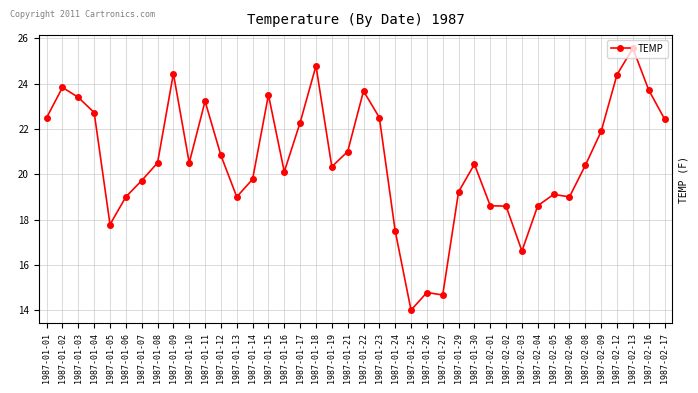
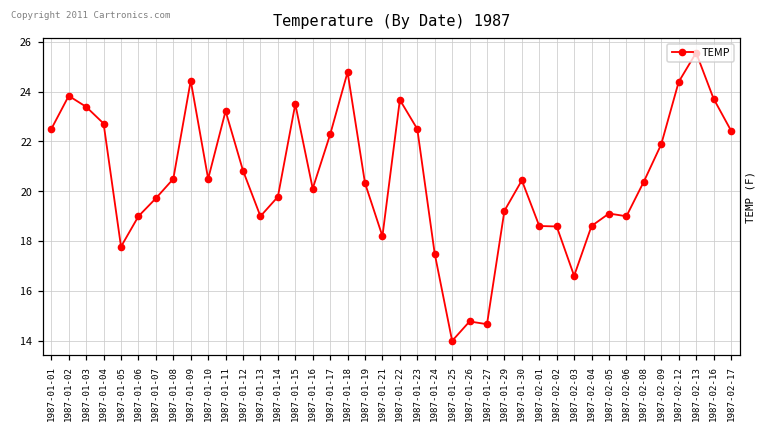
  {
    "1987-01-01": 22.5,
    "1987-01-02": 23.8,
    "1987-01-03": 23.4,
    "1987-01-04": 22.7,
    "1987-01-05": 17.8,
    "1987-01-06": 19.0,
    "1987-01-07": 19.7,
    "1987-01-08": 20.5,
    "1987-01-09": 24.4,
    "1987-01-10": 20.5,
    "1987-01-11": 23.2,
    "1987-01-12": 20.8,
    "1987-01-13": 19.0,
    "1987-01-14": 19.8,
    "1987-01-15": 23.5,
    "1987-01-16": 20.1,
    "1987-01-17": 22.3,
    "1987-01-18": 24.8,
    "1987-01-19": 20.3,
-   "1987-01-21": 21.0,
+   "1987-01-21": 18.2,
    "1987-01-22": 23.7,
    "1987-01-23": 22.5,
    "1987-01-24": 17.5,
    "1987-01-25": 14.0,
    "1987-01-26": 14.8,
    "1987-01-27": 14.7,
    "1987-01-29": 19.2,
    "1987-01-30": 20.4,
    "1987-02-01": 18.6,
    "1987-02-02": 18.6,
    "1987-02-03": 16.6,
    "1987-02-04": 18.6,
    "1987-02-05": 19.1,
    "1987-02-06": 19.0,
    "1987-02-08": 20.4,
    "1987-02-09": 21.9,
    "1987-02-12": 24.4,
    "1987-02-16": 23.7,
    "1987-02-17": 22.4
  }
